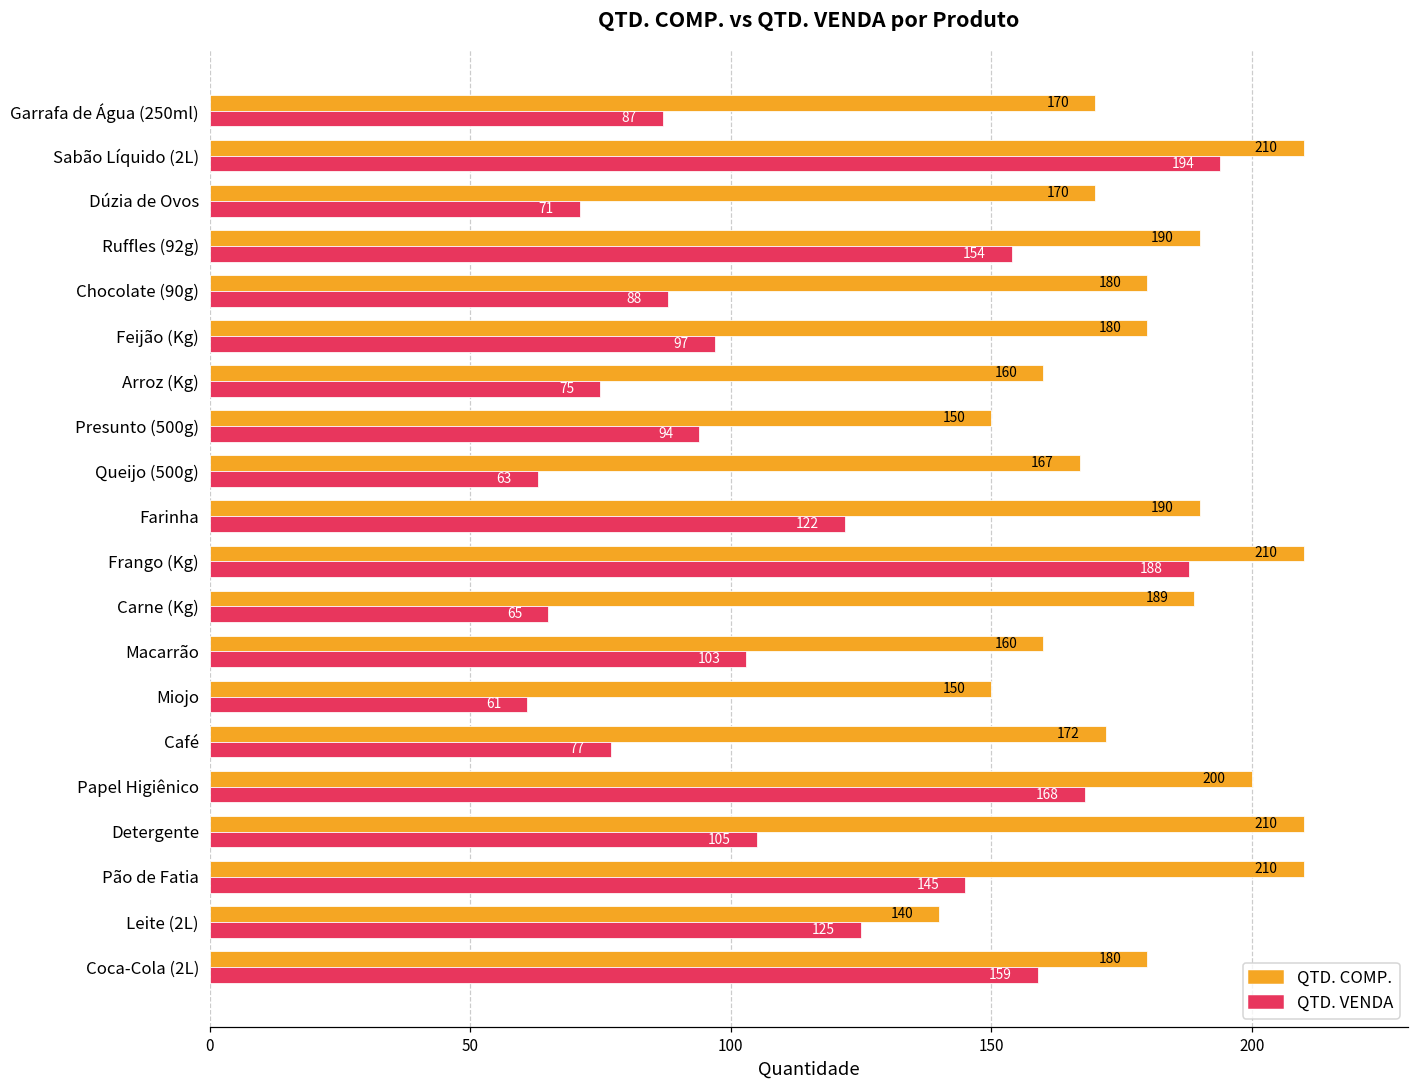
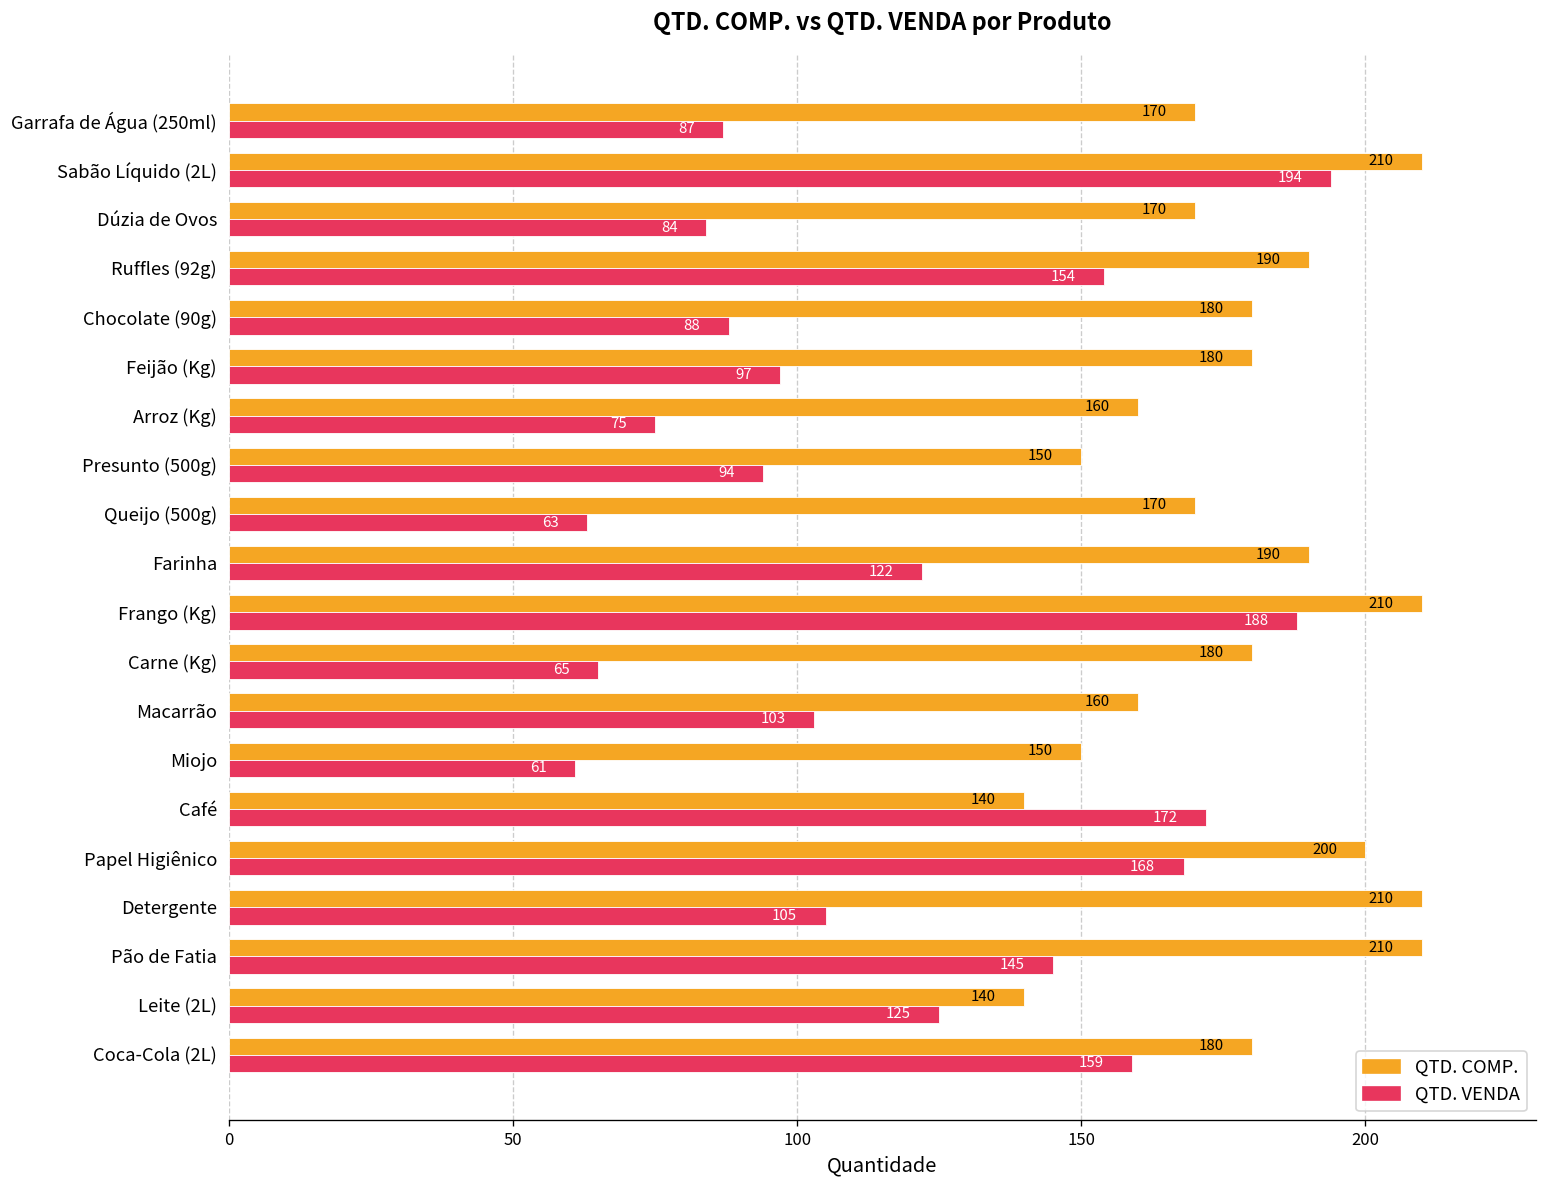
  {
    "QTD. COMP.": {
      "Garrafa de Água (250ml)": 170,
      "Sabão Líquido (2L)": 210,
      "Dúzia de Ovos": 170,
      "Ruffles (92g)": 190,
      "Chocolate (90g)": 180,
      "Feijão (Kg)": 180,
      "Arroz (Kg)": 160,
      "Presunto (500g)": 150,
-     "Queijo (500g)": 167,
+     "Queijo (500g)": 170,
      "Farinha": 190,
      "Frango (Kg)": 210,
-     "Carne (Kg)": 189,
+     "Carne (Kg)": 180,
      "Macarrão": 160,
      "Miojo": 150,
-     "Café": 172,
+     "Café": 140,
      "Papel Higiênico": 200,
      "Detergente": 210,
      "Pão de Fatia": 210,
      "Leite (2L)": 140,
      "Coca-Cola (2L)": 180
    },
    "QTD. VENDA": {
      "Garrafa de Água (250ml)": 87,
      "Sabão Líquido (2L)": 194,
-     "Dúzia de Ovos": 71,
+     "Dúzia de Ovos": 84,
      "Ruffles (92g)": 154,
      "Chocolate (90g)": 88,
      "Feijão (Kg)": 97,
      "Arroz (Kg)": 75,
      "Presunto (500g)": 94,
      "Queijo (500g)": 63,
      "Farinha": 122,
      "Frango (Kg)": 188,
      "Carne (Kg)": 65,
      "Macarrão": 103,
      "Miojo": 61,
-     "Café": 77,
+     "Café": 172,
      "Papel Higiênico": 168,
      "Detergente": 105,
      "Pão de Fatia": 145,
      "Leite (2L)": 125,
      "Coca-Cola (2L)": 159
    }
  }
